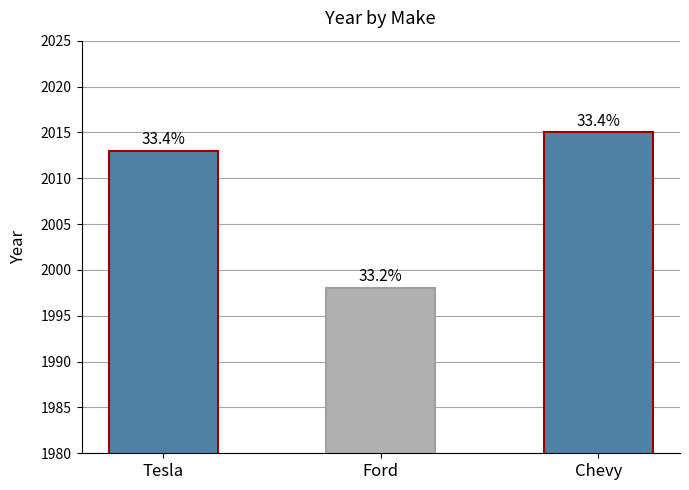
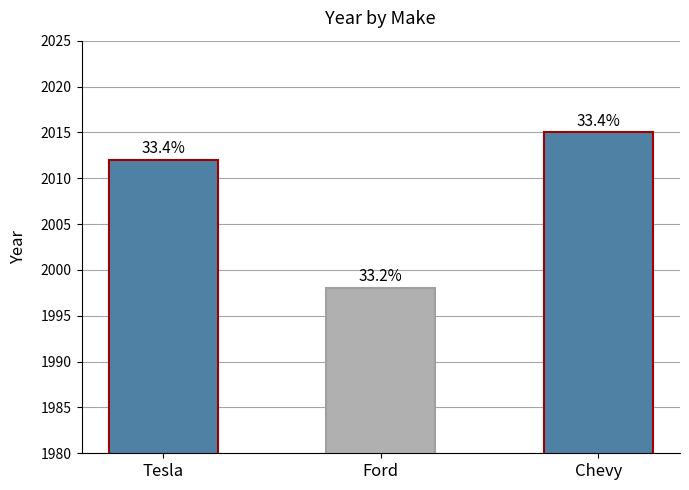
  {
-   "Tesla": 2013
+   "Tesla": 2012
  }
